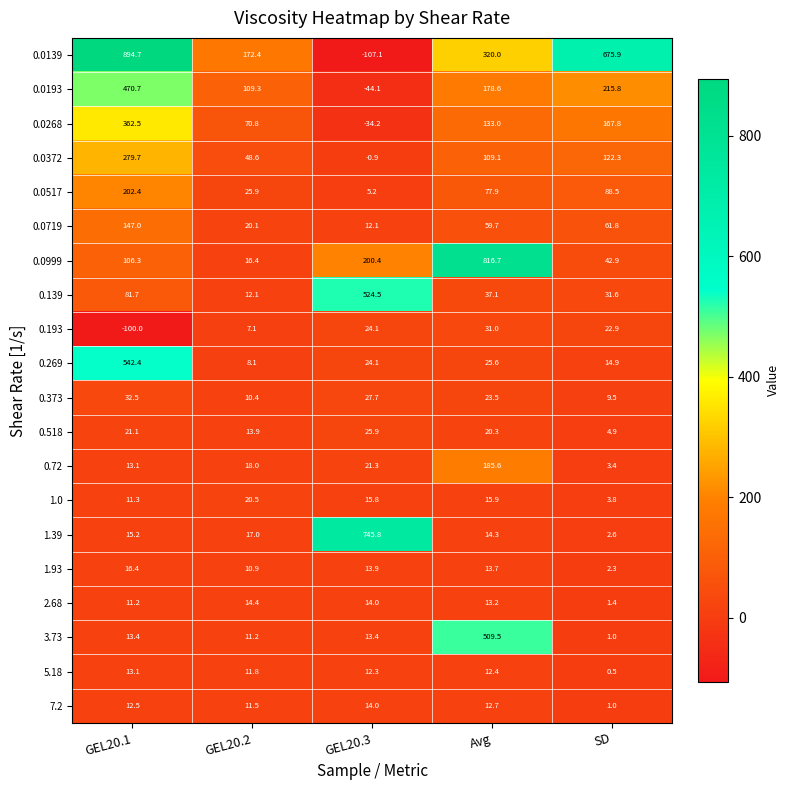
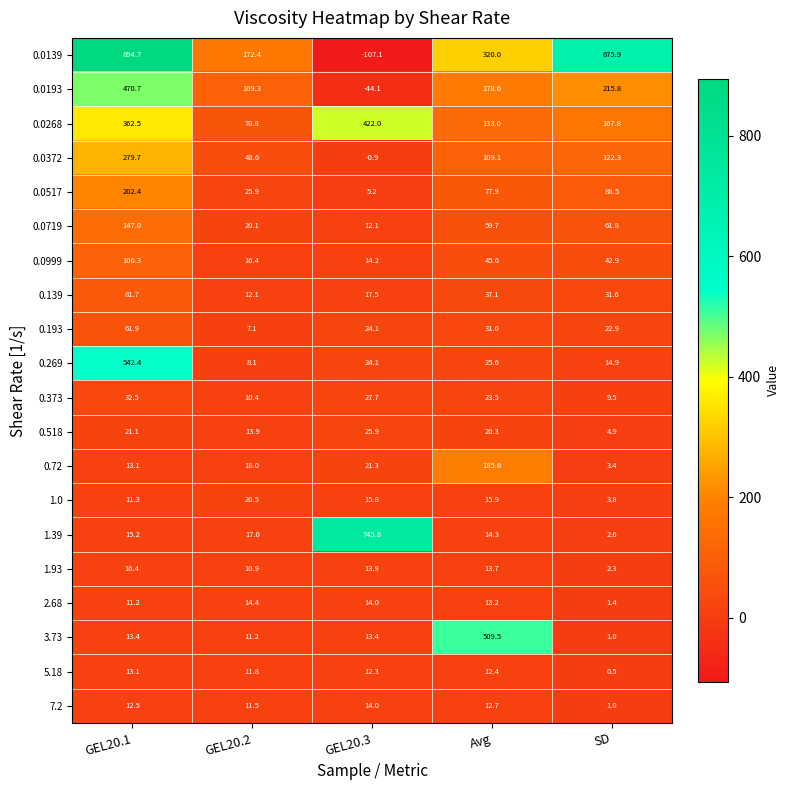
  {
    "0.0139": {
      "GEL20.1": 894.7,
      "GEL20.2": 172.4,
      "GEL20.3": -107.1,
      "Avg": 320.0,
      "SD": 675.9
    },
    "0.0193": {
      "GEL20.1": 470.7,
      "GEL20.2": 109.3,
      "GEL20.3": -44.1,
      "Avg": 178.6,
      "SD": 215.8
    },
    "0.0268": {
      "GEL20.1": 362.5,
      "GEL20.2": 70.8,
-     "GEL20.3": -34.2,
+     "GEL20.3": 422.0,
      "Avg": 133.0,
      "SD": 167.8
    },
    "0.0372": {
      "GEL20.1": 279.7,
      "GEL20.2": 48.6,
      "GEL20.3": -0.9,
      "Avg": 109.1,
      "SD": 122.3
    },
    "0.0517": {
      "GEL20.1": 202.4,
      "GEL20.2": 25.9,
      "GEL20.3": 5.2,
      "Avg": 77.9,
      "SD": 88.5
    },
    "0.0719": {
      "GEL20.1": 147.0,
      "GEL20.2": 20.1,
      "GEL20.3": 12.1,
      "Avg": 59.7,
      "SD": 61.8
    },
    "0.0999": {
      "GEL20.1": 106.3,
      "GEL20.2": 16.4,
-     "GEL20.3": 200.4,
-     "Avg": 816.7,
+     "GEL20.3": 14.2,
+     "Avg": 45.6,
      "SD": 42.9
    },
    "0.139": {
      "GEL20.1": 81.7,
      "GEL20.2": 12.1,
-     "GEL20.3": 524.5,
+     "GEL20.3": 17.5,
      "Avg": 37.1,
      "SD": 31.6
    },
    "0.193": {
-     "GEL20.1": -100.0,
+     "GEL20.1": 61.9,
      "GEL20.2": 7.1,
      "GEL20.3": 24.1,
      "Avg": 31.0,
      "SD": 22.9
    },
    "0.269": {
      "GEL20.1": 542.4,
      "GEL20.2": 8.1,
      "GEL20.3": 24.1,
      "Avg": 25.6,
      "SD": 14.9
    },
    "0.373": {
      "GEL20.1": 32.5,
      "GEL20.2": 10.4,
      "GEL20.3": 27.7,
      "Avg": 23.5,
      "SD": 9.5
    },
    "0.518": {
      "GEL20.1": 21.1,
      "GEL20.2": 13.9,
      "GEL20.3": 25.9,
      "Avg": 20.3,
      "SD": 4.9
    },
    "0.72": {
      "GEL20.1": 13.1,
      "GEL20.2": 18.0,
      "GEL20.3": 21.3,
      "Avg": 185.6,
      "SD": 3.4
    },
    "1.0": {
      "GEL20.1": 11.3,
      "GEL20.2": 20.5,
      "GEL20.3": 15.8,
      "Avg": 15.9,
      "SD": 3.8
    },
    "1.39": {
      "GEL20.1": 15.2,
      "GEL20.2": 17.0,
      "GEL20.3": 745.8,
      "Avg": 14.3,
      "SD": 2.6
    },
    "1.93": {
      "GEL20.1": 16.4,
      "GEL20.2": 10.9,
      "GEL20.3": 13.9,
      "Avg": 13.7,
      "SD": 2.3
    },
    "2.68": {
      "GEL20.1": 11.2,
      "GEL20.2": 14.4,
      "GEL20.3": 14.0,
      "Avg": 13.2,
      "SD": 1.4
    },
    "3.73": {
      "GEL20.1": 13.4,
      "GEL20.2": 11.2,
      "GEL20.3": 13.4,
      "Avg": 509.5,
      "SD": 1.0
    },
    "5.18": {
      "GEL20.1": 13.1,
      "GEL20.2": 11.8,
      "GEL20.3": 12.3,
      "Avg": 12.4,
      "SD": 0.5
    },
    "7.2": {
      "GEL20.1": 12.5,
      "GEL20.2": 11.5,
      "GEL20.3": 14.0,
      "Avg": 12.7,
      "SD": 1.0
    }
  }
